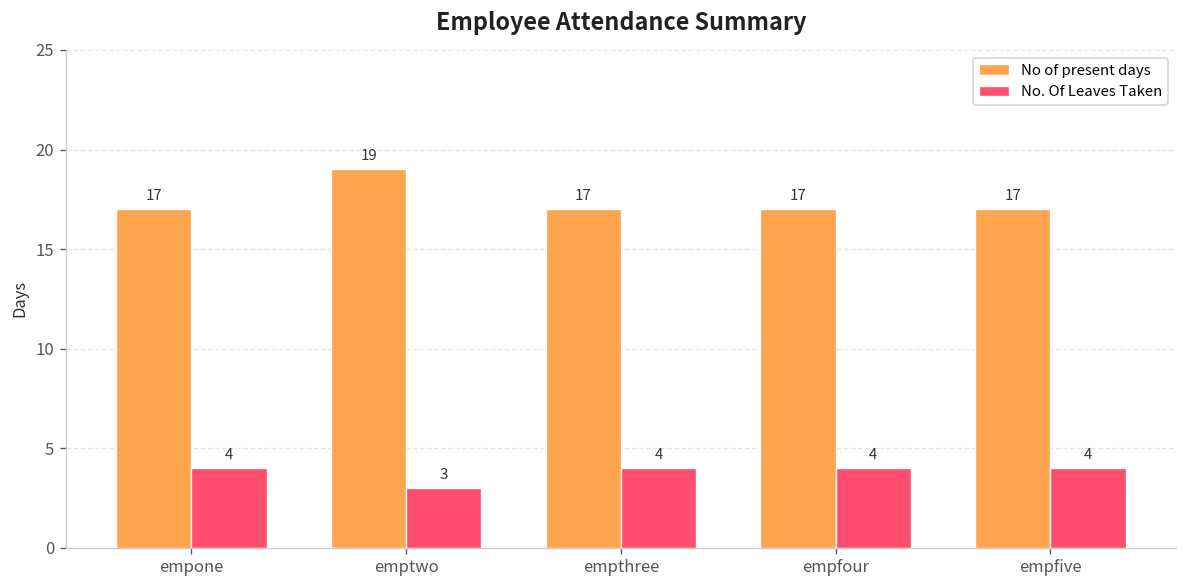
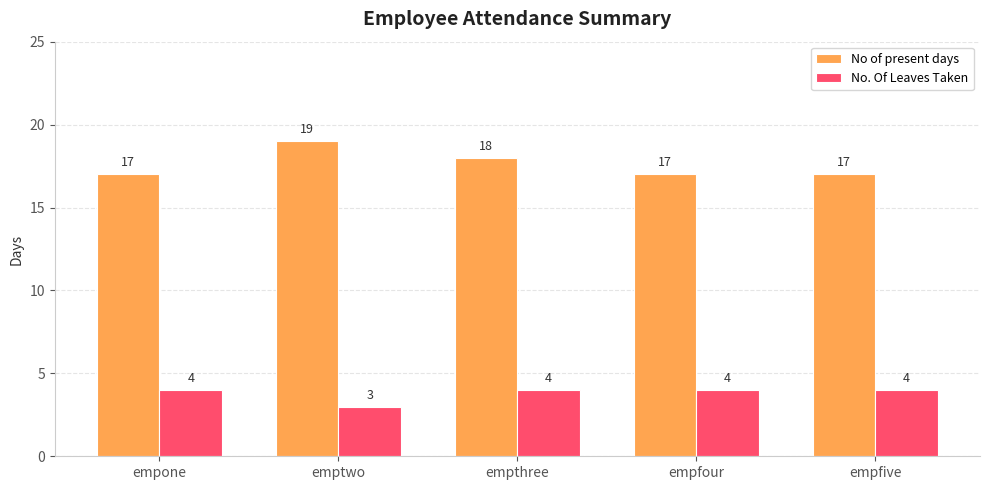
  {
    "No of present days": {
      "empone": 17,
      "emptwo": 19,
-     "empthree": 17,
+     "empthree": 18,
      "empfour": 17,
      "empfive": 17
    },
    "No. Of Leaves Taken": {
      "empone": 4,
      "emptwo": 3,
      "empthree": 4,
      "empfour": 4,
      "empfive": 4
    }
  }
